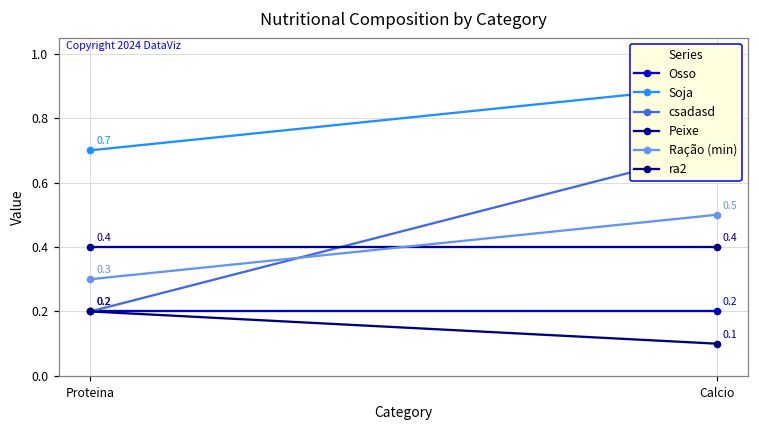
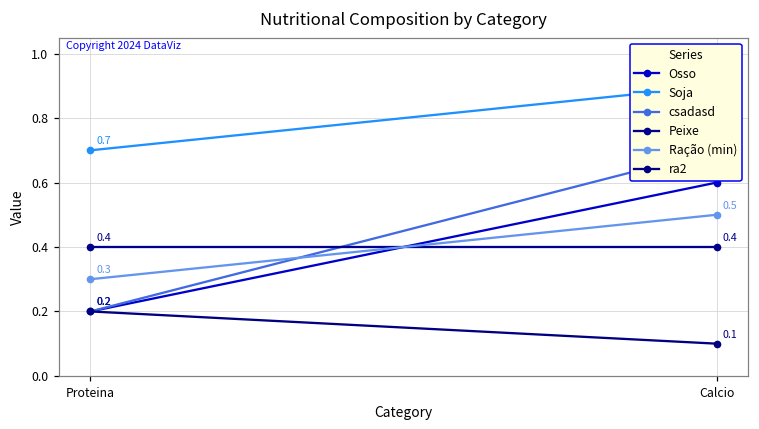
  {
    "Osso": {
-     "Calcio": 0.2
+     "Calcio": 0.6
    },
    "Soja": {
      "Proteina": 0.7
    }
  }
